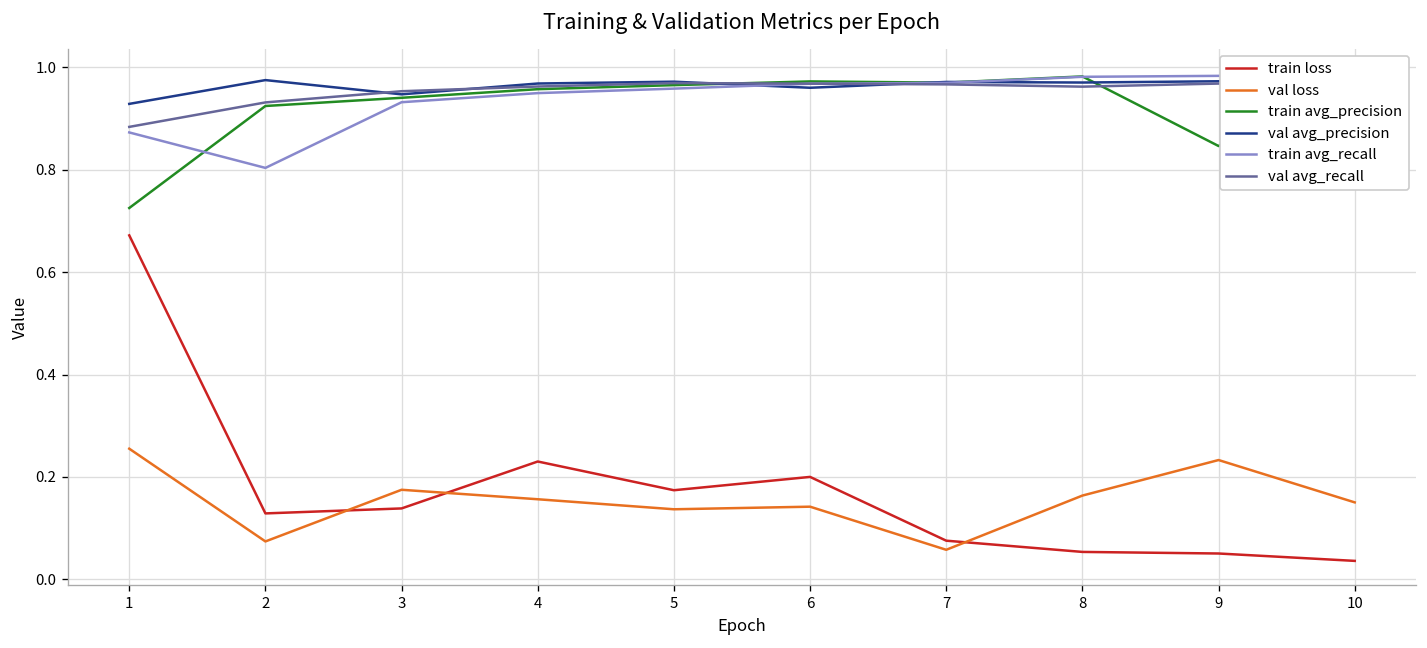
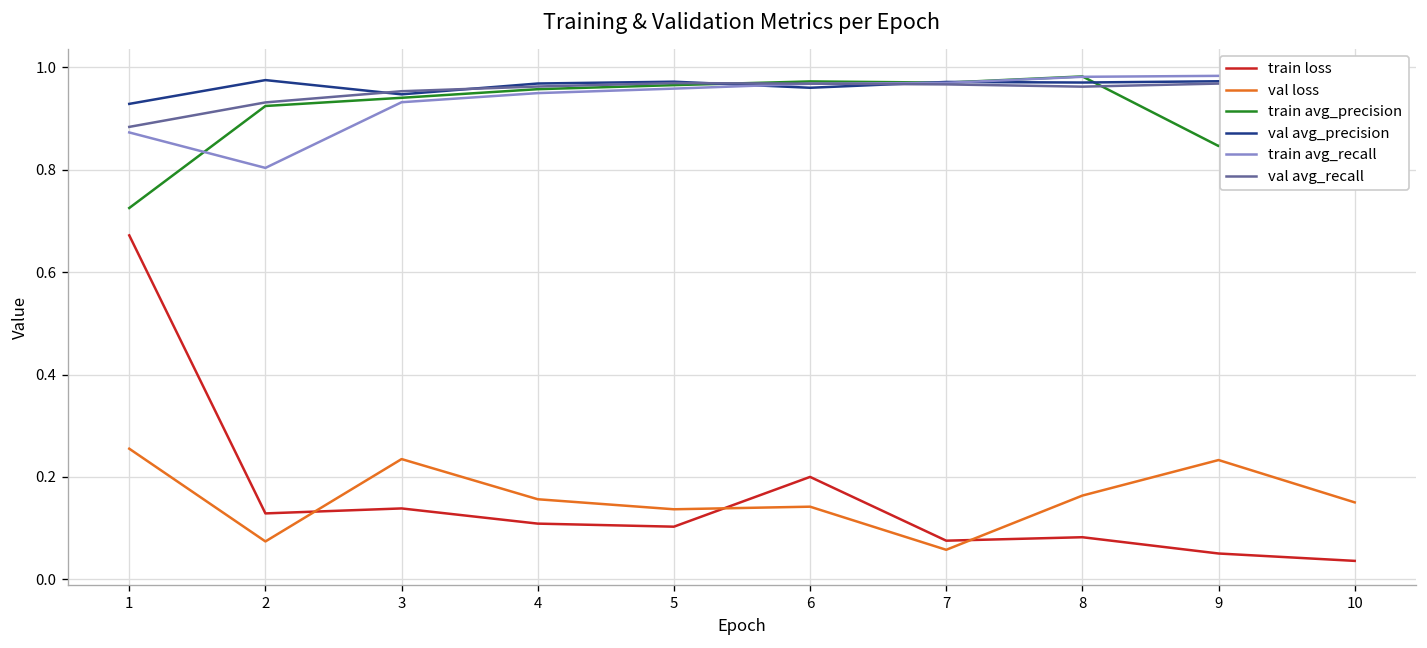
  {
    "train loss": {
      "1": 0.67,
      "2": 0.13,
      "3": 0.14,
-     "4": 0.23,
-     "5": 0.17,
+     "4": 0.11,
+     "5": 0.10,
      "6": 0.20,
      "7": 0.08,
-     "8": 0.05,
+     "8": 0.08,
      "9": 0.05,
      "10": 0.04
    },
    "val loss": {
      "1": 0.26,
      "2": 0.07,
-     "3": 0.17,
+     "3": 0.23,
      "4": 0.16,
      "5": 0.14,
      "6": 0.14,
      "7": 0.06,
      "8": 0.16,
      "9": 0.23,
      "10": 0.15
    },
    "train avg_precision": {
      "1": 0.73,
      "2": 0.92,
      "3": 0.94,
      "9": 0.85
    },
    "val avg_precision": {
      "1": 0.93,
      "2": 0.98,
      "3": 0.95,
      "6": 0.96,
      "8": 0.97
    },
    "train avg_recall": {
      "1": 0.87,
      "2": 0.80,
      "3": 0.93,
      "4": 0.95,
      "5": 0.96,
      "9": 0.98
    },
    "val avg_recall": {
      "1": 0.88,
      "2": 0.93,
      "3": 0.95,
      "8": 0.96
    }
  }
